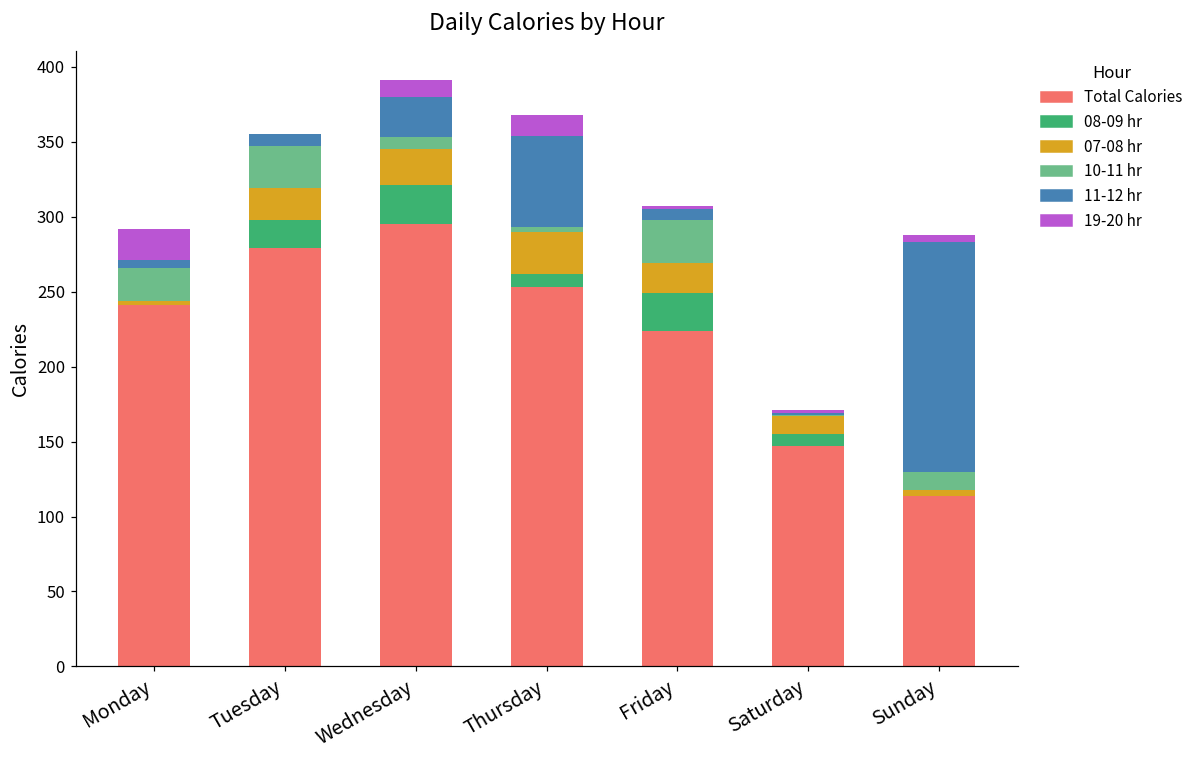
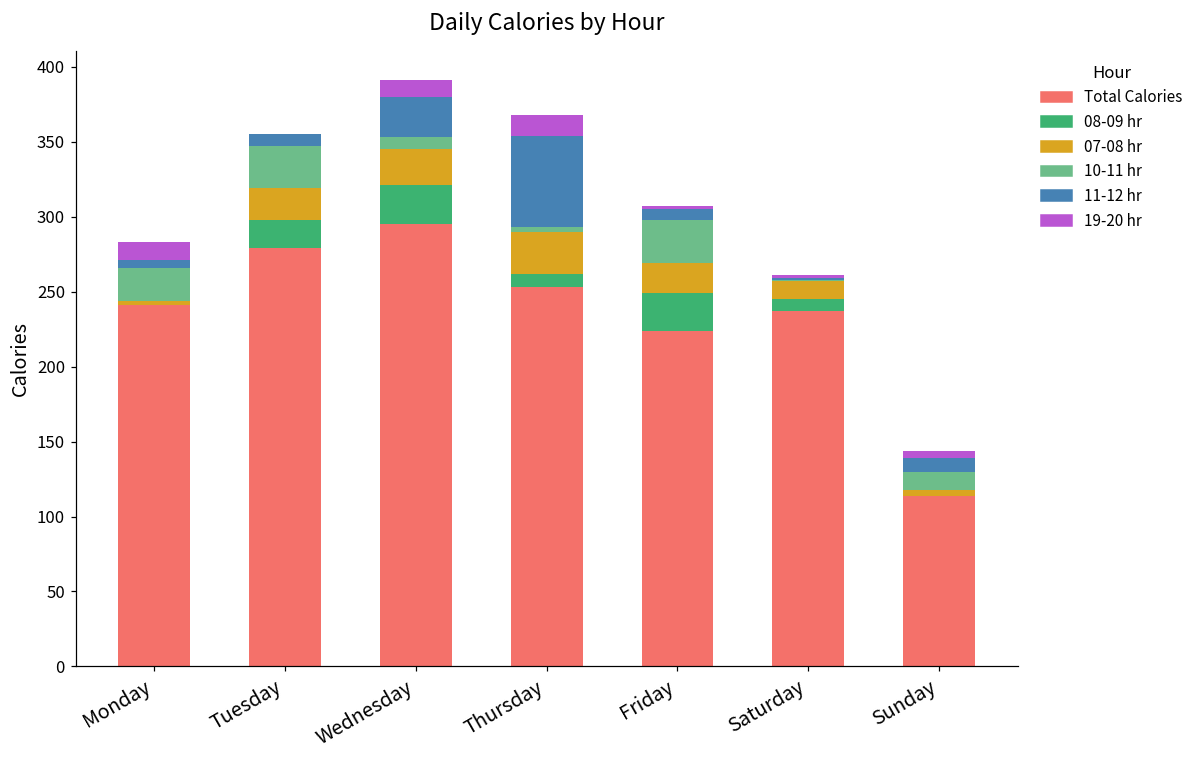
  {
    "Total Calories": {
      "Monday": 241,
      "Tuesday": 279,
      "Wednesday": 295,
      "Thursday": 253,
      "Friday": 224,
-     "Saturday": 147,
+     "Saturday": 237,
      "Sunday": 114
    },
    "07-08 hr": {
      "Monday": 3,
      "Tuesday": 21,
      "Wednesday": 24,
      "Thursday": 28,
      "Friday": 20,
      "Saturday": 12,
      "Sunday": 4
    },
    "11-12 hr": {
      "Monday": 5,
      "Tuesday": 8,
      "Wednesday": 27,
      "Thursday": 61,
      "Friday": 7,
-     "Sunday": 153
+     "Sunday": 9
    },
    "19-20 hr": {
-     "Monday": 21,
+     "Monday": 12,
      "Tuesday": 0,
      "Wednesday": 11,
      "Thursday": 14,
      "Friday": 2,
      "Saturday": 2,
      "Sunday": 5
    }
  }
